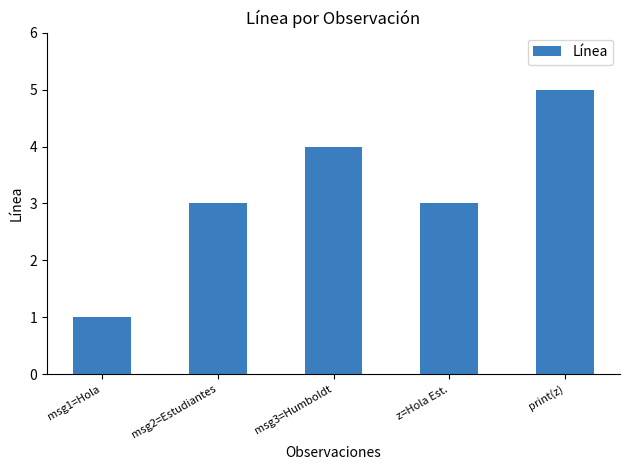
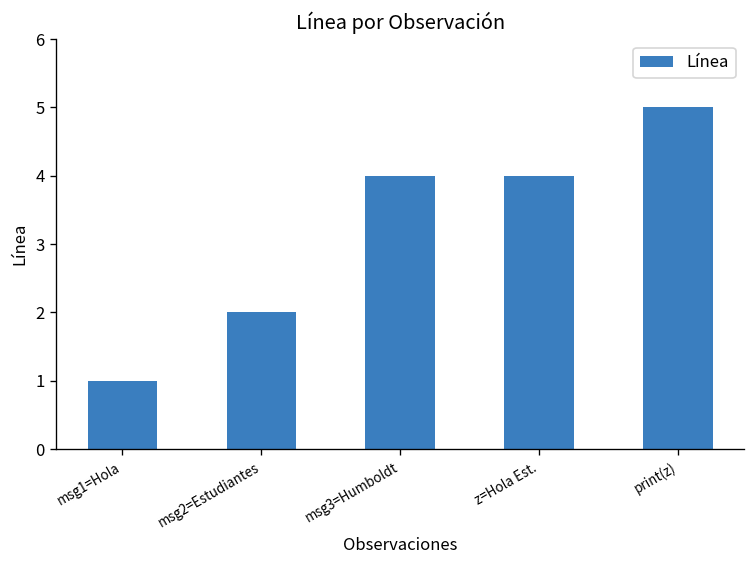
  {
    "msg1=Hola": 1,
-   "msg2=Estudiantes": 3,
+   "msg2=Estudiantes": 2,
    "msg3=Humboldt": 4,
-   "z=Hola Est.": 3,
+   "z=Hola Est.": 4,
    "print(z)": 5
  }
